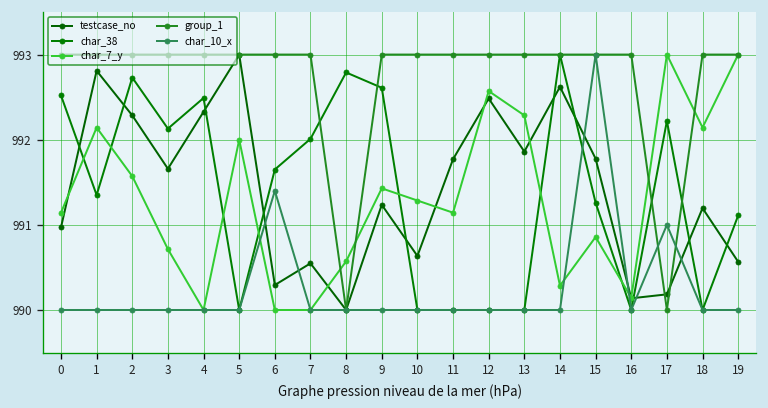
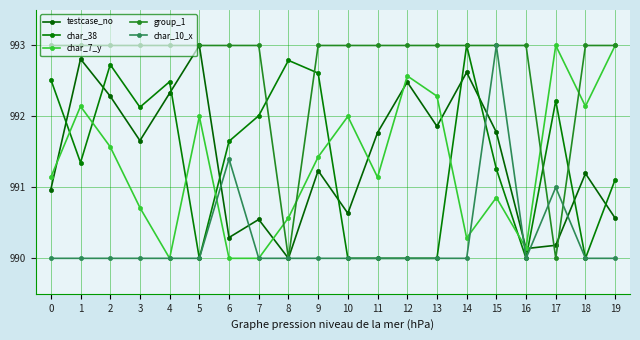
  {
    "char_7_y": {
      "0": 991.1,
      "1": 992.1,
      "2": 991.6,
      "3": 990.7,
      "5": 992.0,
      "6": 990.0,
      "8": 990.6,
      "9": 991.4,
-     "10": 991.3,
+     "10": 992.0,
      "11": 991.1,
      "12": 992.6,
      "13": 992.3,
      "14": 990.3,
      "15": 990.9,
      "17": 993.0,
      "18": 992.1
    }
  }
